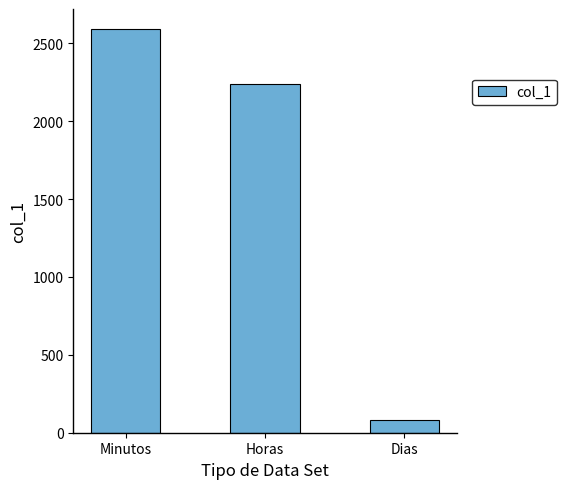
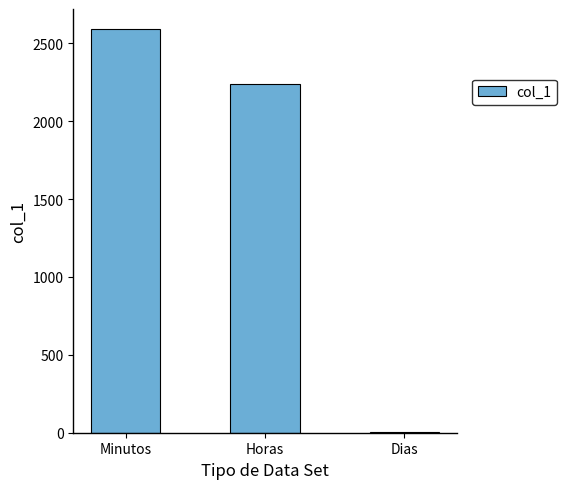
  {
    "Minutos": 2590,
    "Horas": 2240,
-   "Dias": 80
+   "Dias": 0
  }
